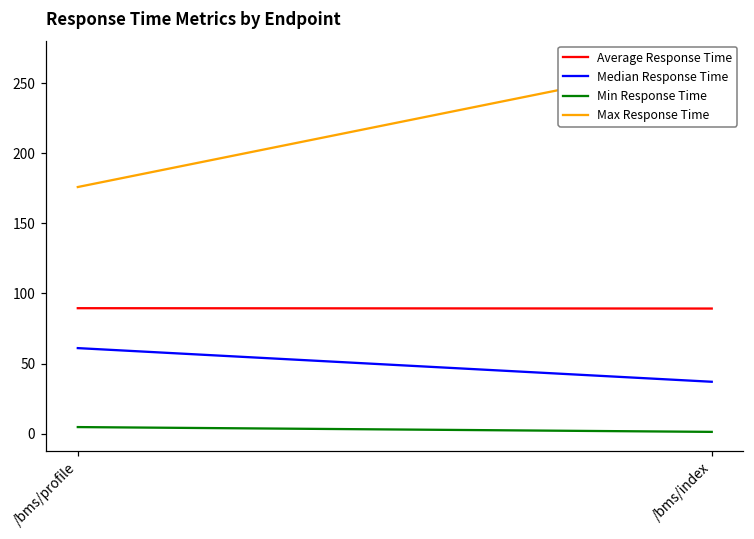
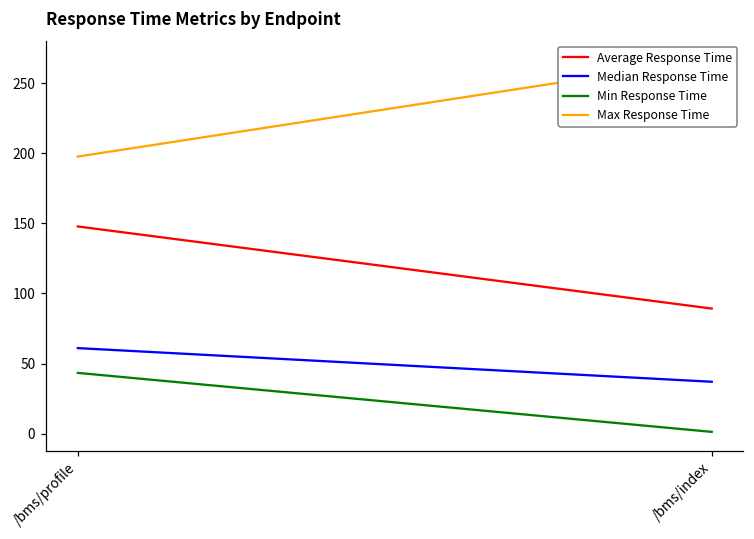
  {
    "Average Response Time": {
-     "/bms/profile": 89,
+     "/bms/profile": 148,
      "/bms/index": 89
    },
    "Median Response Time": {
      "/bms/profile": 61,
      "/bms/index": 37
    },
    "Min Response Time": {
-     "/bms/profile": 5,
+     "/bms/profile": 43,
      "/bms/index": 1
    },
    "Max Response Time": {
-     "/bms/profile": 176
+     "/bms/profile": 198
    }
  }
